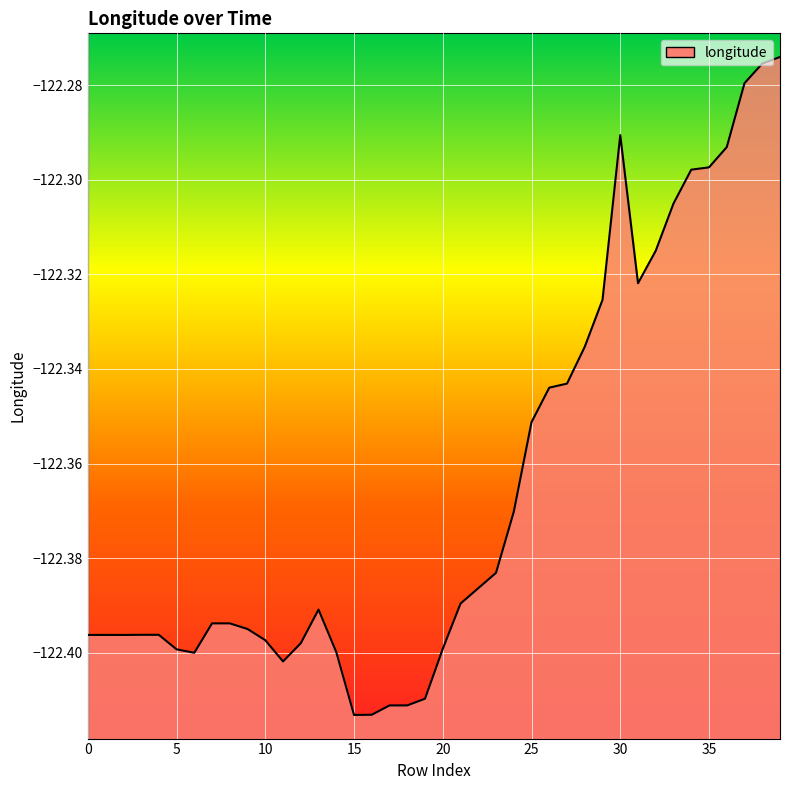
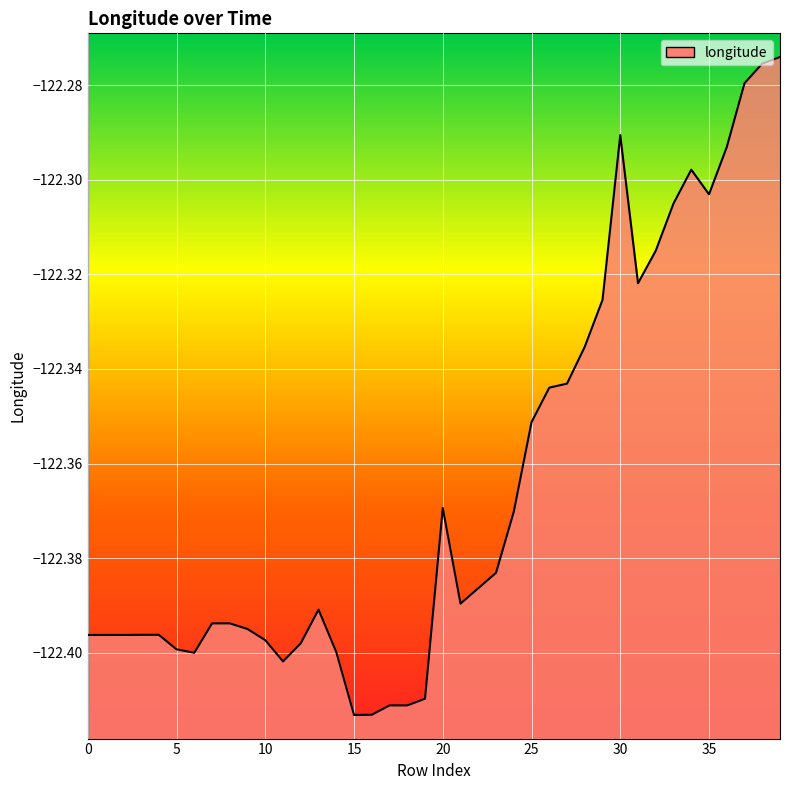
  {
    "0": -122.396,
    "5": -122.399,
    "10": -122.397,
    "15": -122.413,
-   "20": -122.399,
+   "20": -122.369,
    "25": -122.351,
    "30": -122.291,
-   "35": -122.297
+   "35": -122.303
  }
